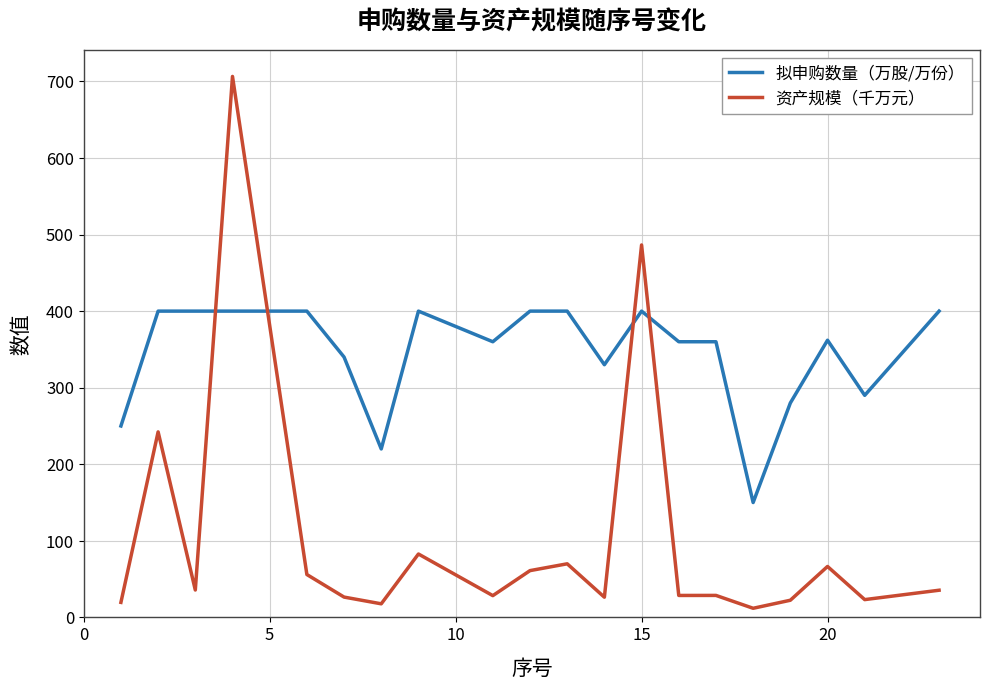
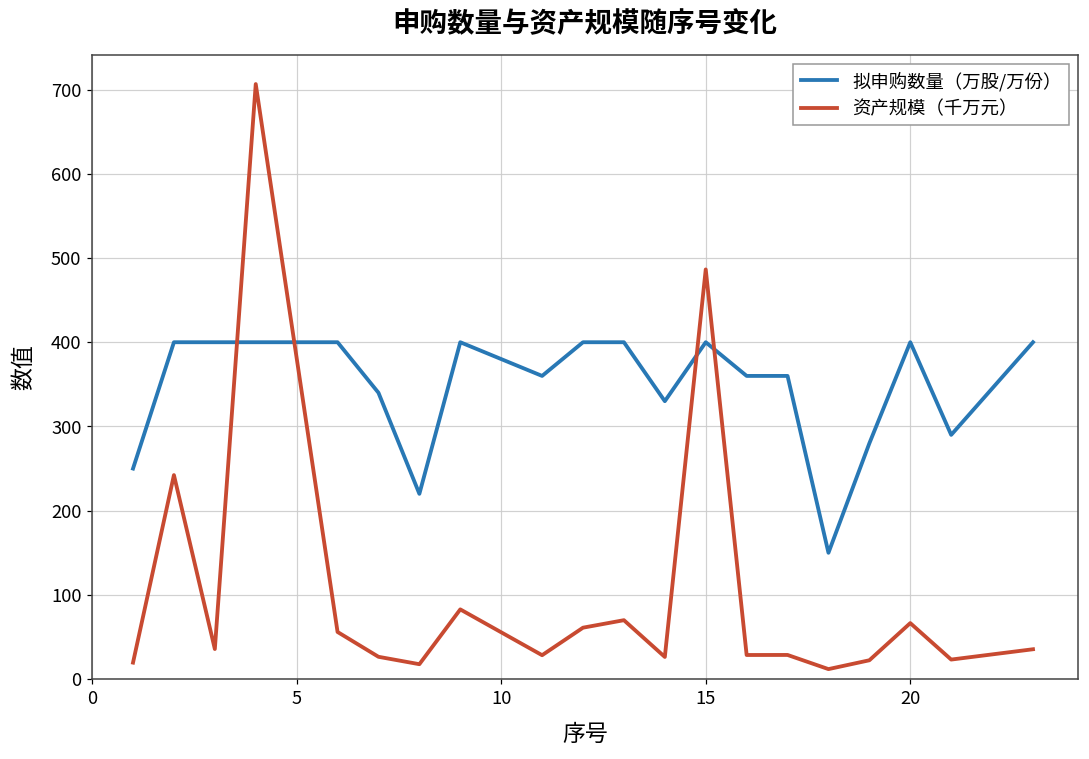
  {
    "拟申购数量（万股/万份）": {
      "15": 400,
-     "20": 360
+     "20": 400
    },
    "资产规模（千万元）": {
      "15": 490,
      "20": 70
    }
  }
